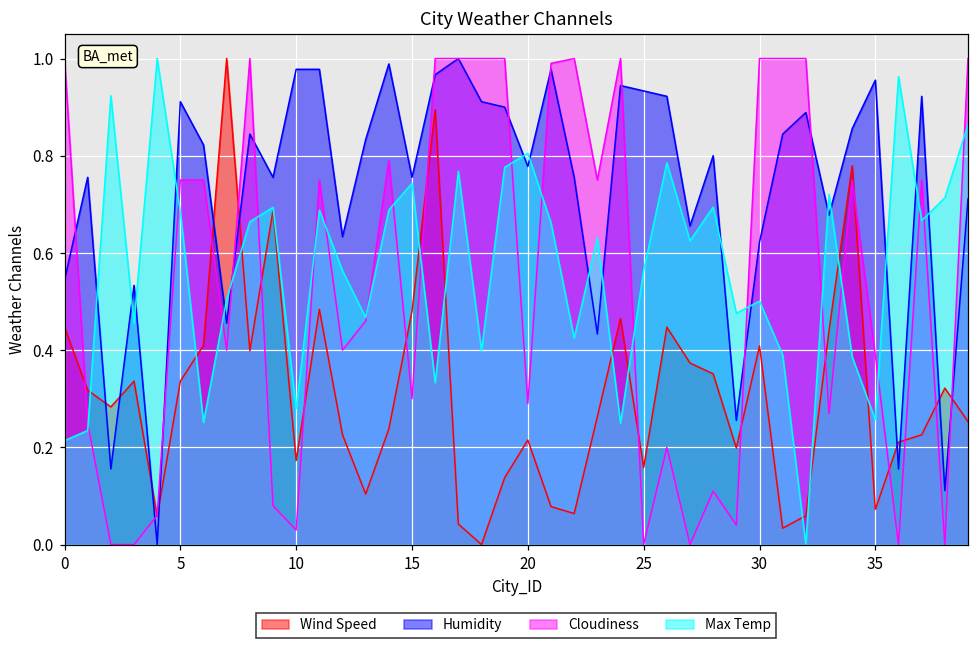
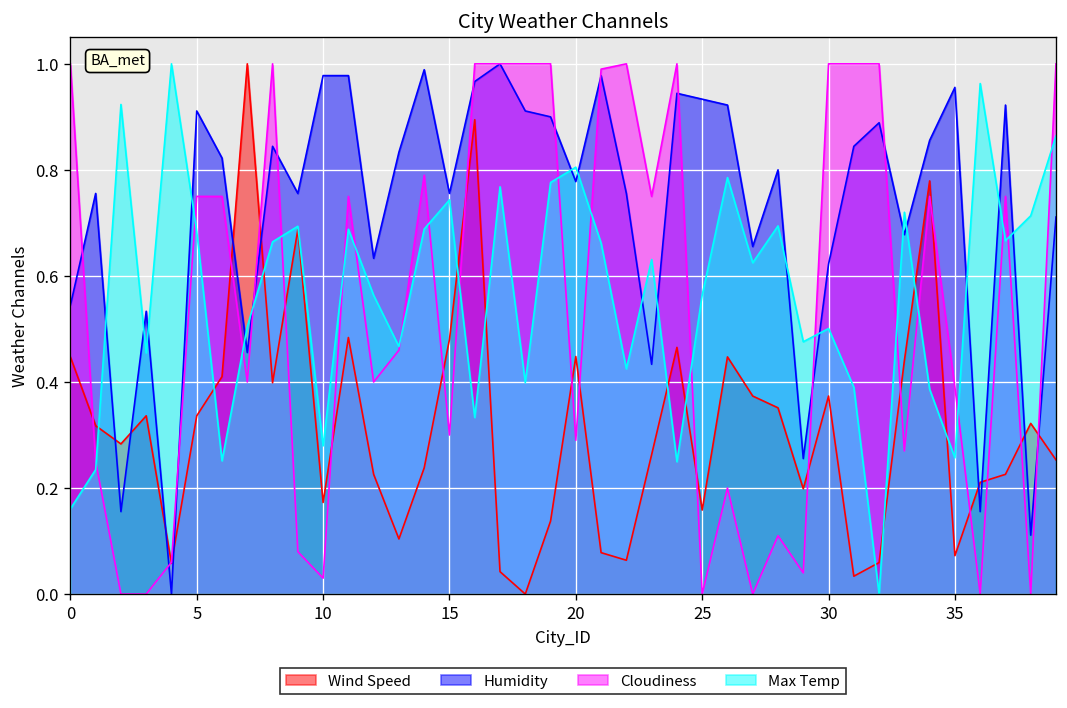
  {
    "Wind Speed": {
      "0": 0.45,
      "5": 0.34,
      "10": 0.17,
      "15": 0.48,
-     "20": 0.22,
+     "20": 0.45,
      "25": 0.16,
-     "30": 0.41,
+     "30": 0.37,
      "35": 0.07
    },
    "Humidity": {
      "0": 0.54,
      "5": 0.91,
      "10": 0.98,
      "15": 0.76,
      "20": 0.78,
      "25": 0.93,
      "30": 0.62,
      "35": 0.96
    },
    "Cloudiness": {
      "0": 1.00,
      "5": 0.75,
      "10": 0.03,
      "15": 0.30,
      "20": 0.29,
      "25": 0.00,
      "30": 1.00,
      "35": 0.39
    },
    "Max Temp": {
-     "0": 0.21,
+     "0": 0.16,
      "5": 0.68,
      "10": 0.28,
      "15": 0.74,
      "20": 0.81,
      "25": 0.56,
      "30": 0.50,
      "35": 0.26
    }
  }
